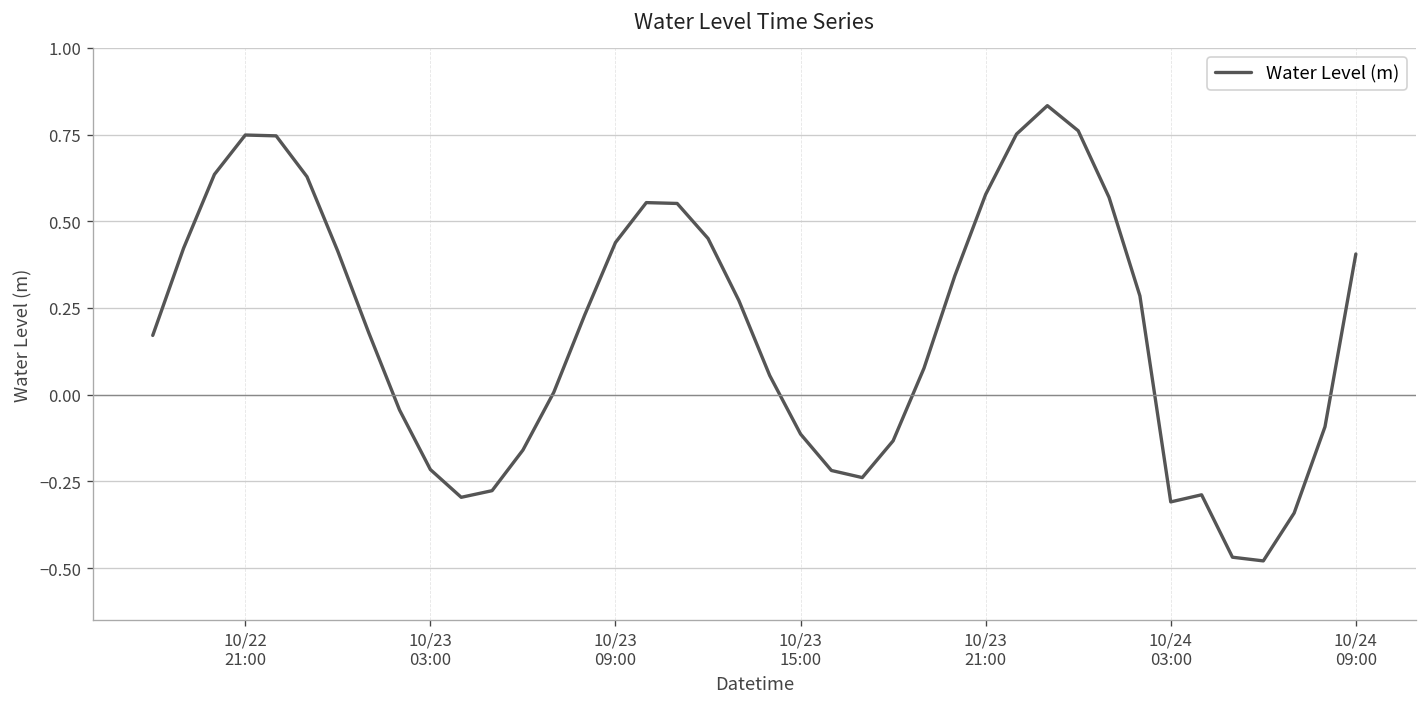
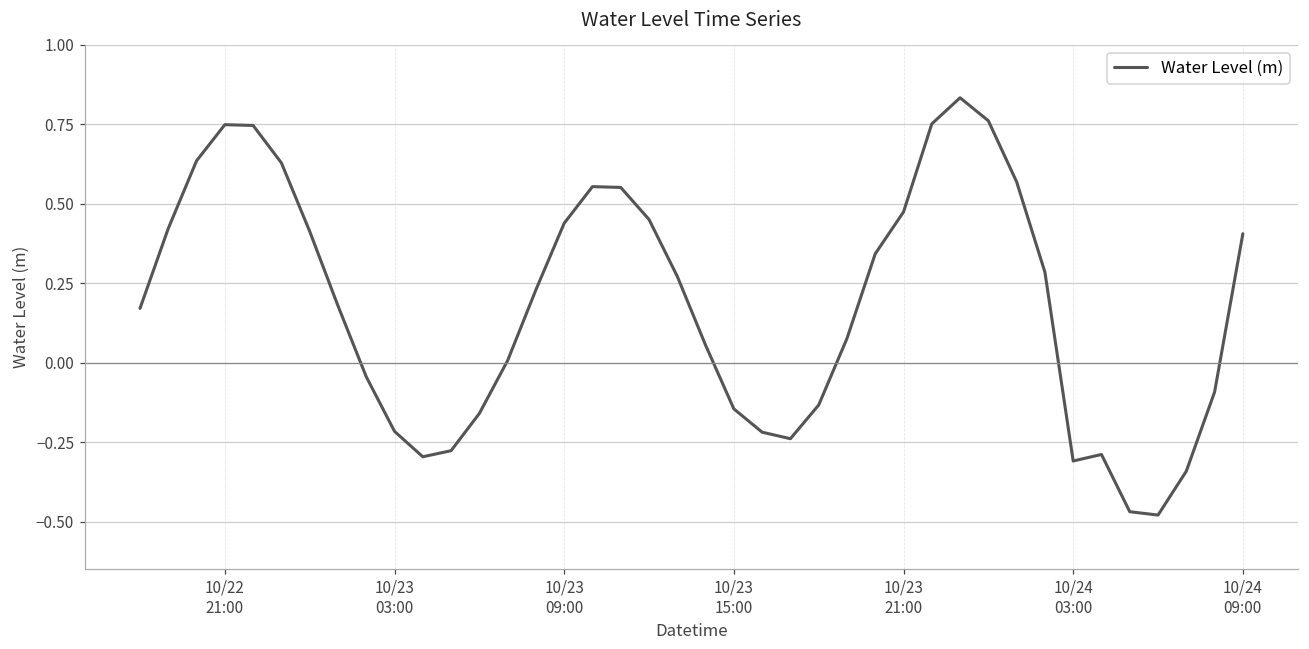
  {
    "10/22 21:00": 0.75,
    "10/23 03:00": -0.22,
    "10/23 09:00": 0.44,
-   "10/23 15:00": -0.11,
-   "10/23 21:00": 0.58,
+   "10/23 15:00": -0.15,
+   "10/23 21:00": 0.47,
    "10/24 03:00": -0.31,
    "10/24 09:00": 0.41
  }
